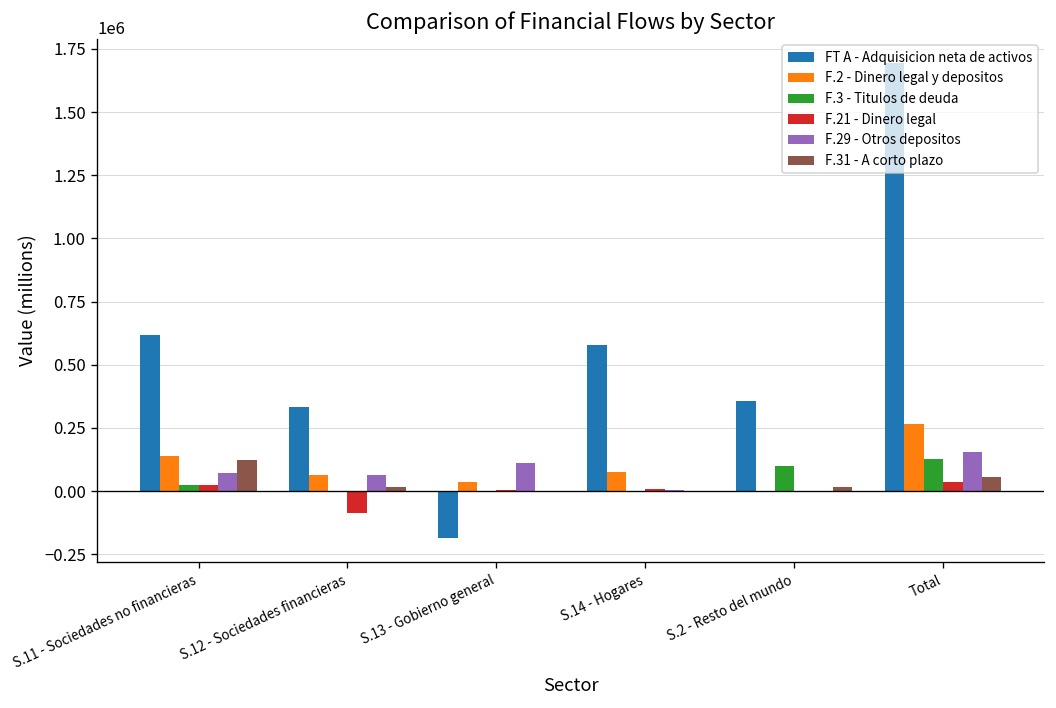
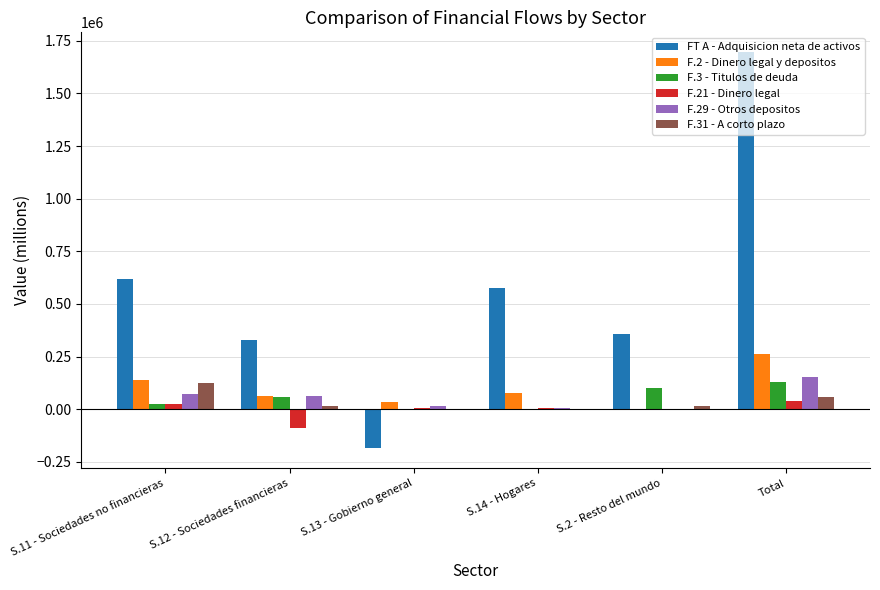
  {
    "FT A - Adquisicion neta de activos": {
      "S.11 - Sociedades no financieras": 620000,
      "S.12 - Sociedades financieras": 330000,
      "S.13 - Gobierno general": -190000,
      "S.14 - Hogares": 580000,
      "S.2 - Resto del mundo": 360000
    },
    "F.2 - Dinero legal y depositos": {
      "S.11 - Sociedades no financieras": 140000,
      "S.12 - Sociedades financieras": 60000,
      "S.13 - Gobierno general": 40000,
      "S.14 - Hogares": 80000,
      "Total": 260000
    },
    "F.3 - Titulos de deuda": {
      "S.11 - Sociedades no financieras": 20000,
-     "S.12 - Sociedades financieras": 0,
+     "S.12 - Sociedades financieras": 60000,
      "S.13 - Gobierno general": 0,
      "S.14 - Hogares": 0,
      "S.2 - Resto del mundo": 100000,
      "Total": 130000
    },
    "F.21 - Dinero legal": {
      "S.11 - Sociedades no financieras": 30000,
      "S.12 - Sociedades financieras": -90000,
      "S.2 - Resto del mundo": 0,
      "Total": 40000
    },
    "F.29 - Otros depositos": {
      "S.11 - Sociedades no financieras": 70000,
      "S.12 - Sociedades financieras": 60000,
-     "S.13 - Gobierno general": 110000,
+     "S.13 - Gobierno general": 10000,
      "S.2 - Resto del mundo": 0,
      "Total": 150000
    },
    "F.31 - A corto plazo": {
      "S.11 - Sociedades no financieras": 120000,
      "S.12 - Sociedades financieras": 20000,
      "S.13 - Gobierno general": 0,
      "S.14 - Hogares": 0,
      "S.2 - Resto del mundo": 10000,
      "Total": 60000
    }
  }
